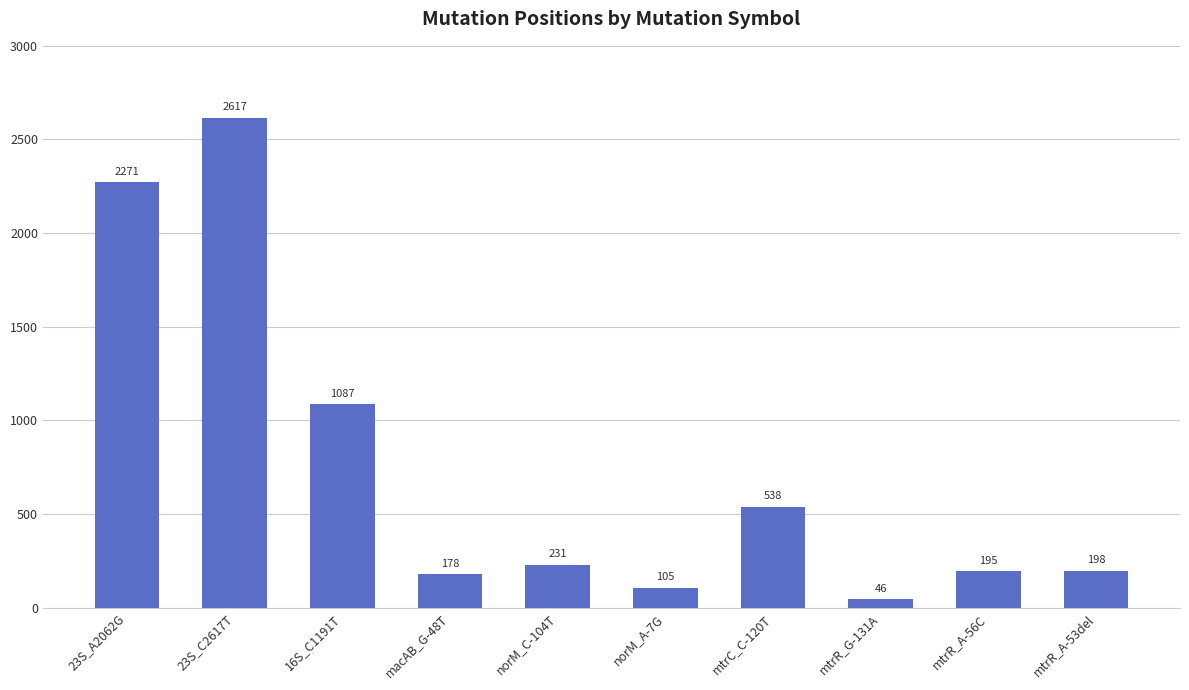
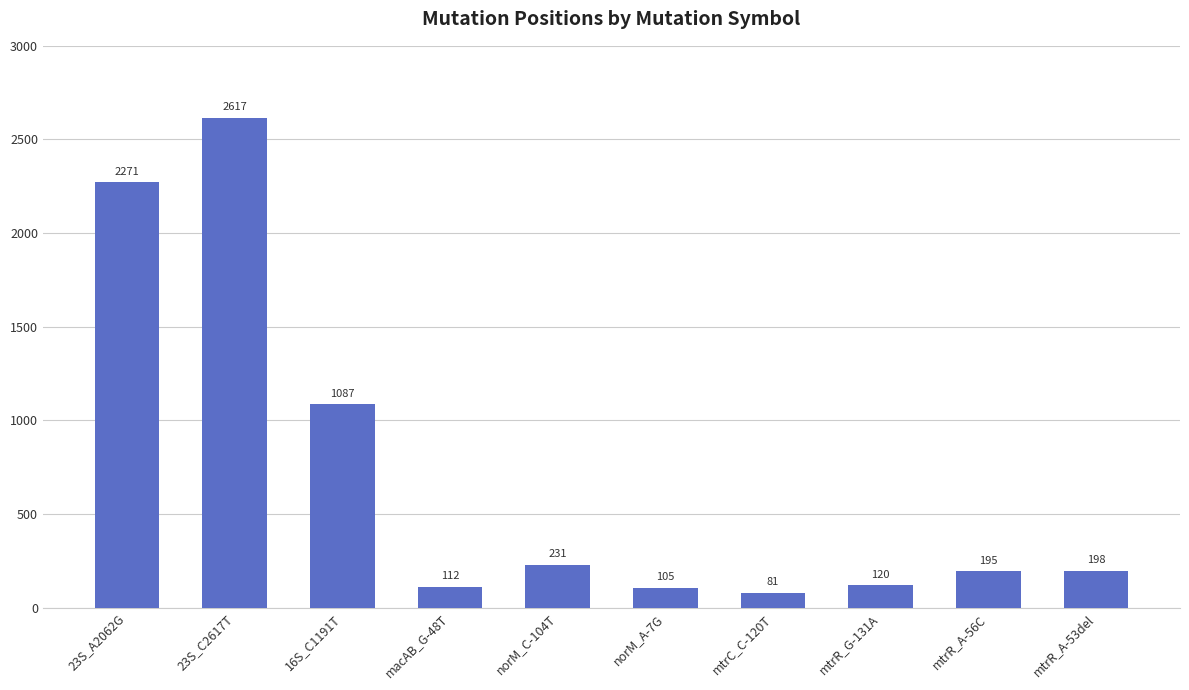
  {
    "23S_A2062G": 2271,
    "23S_C2617T": 2617,
    "16S_C1191T": 1087,
-   "macAB_G-48T": 178,
+   "macAB_G-48T": 112,
    "norM_C-104T": 231,
    "norM_A-7G": 105,
-   "mtrC_C-120T": 538,
-   "mtrR_G-131A": 46,
+   "mtrC_C-120T": 81,
+   "mtrR_G-131A": 120,
    "mtrR_A-56C": 195,
    "mtrR_A-53del": 198
  }
